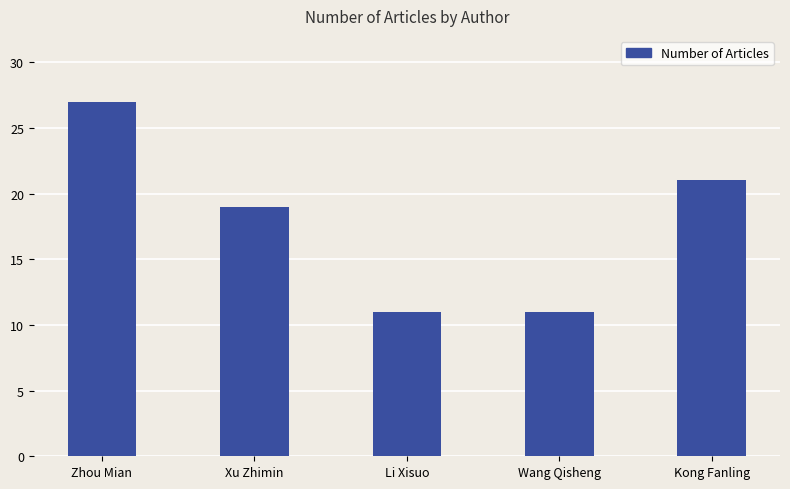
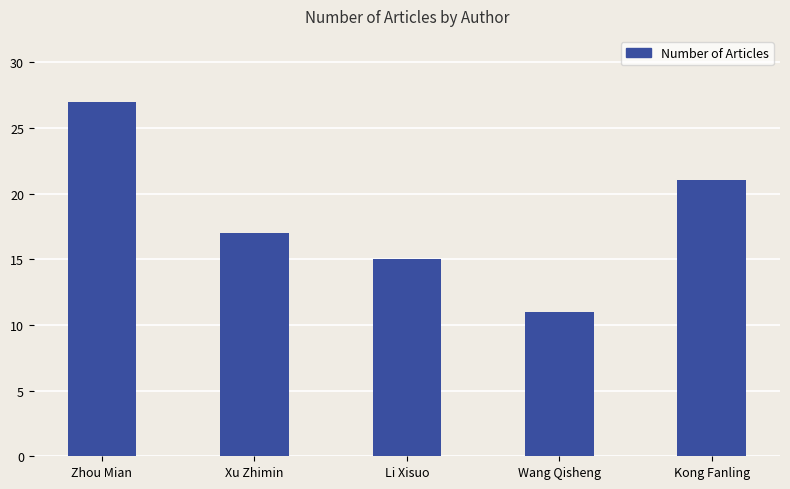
  {
    "Zhou Mian": 27,
-   "Xu Zhimin": 19,
-   "Li Xisuo": 11,
+   "Xu Zhimin": 17,
+   "Li Xisuo": 15,
    "Wang Qisheng": 11,
    "Kong Fanling": 21
  }
